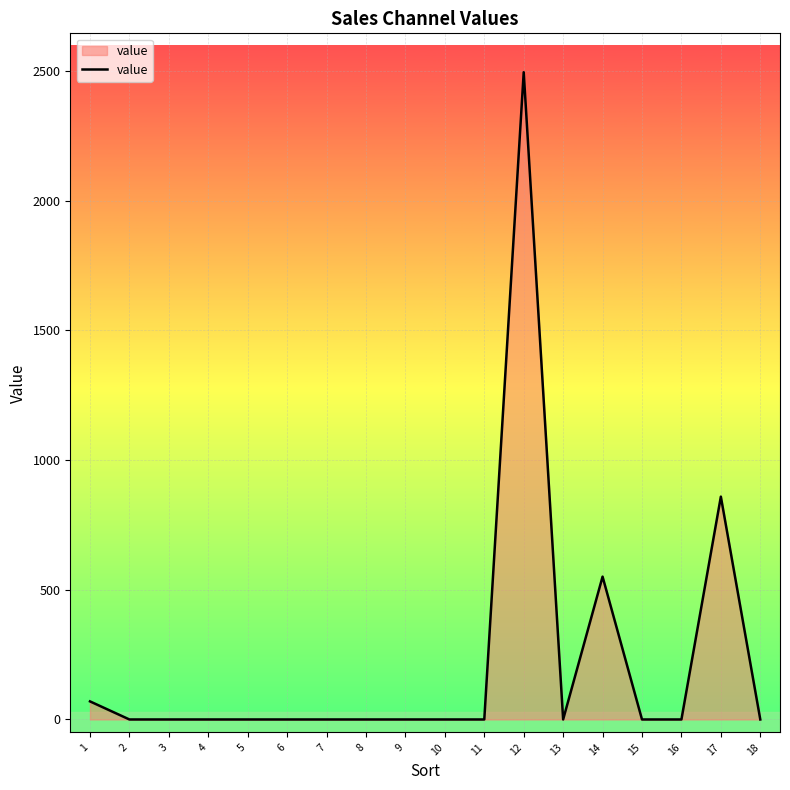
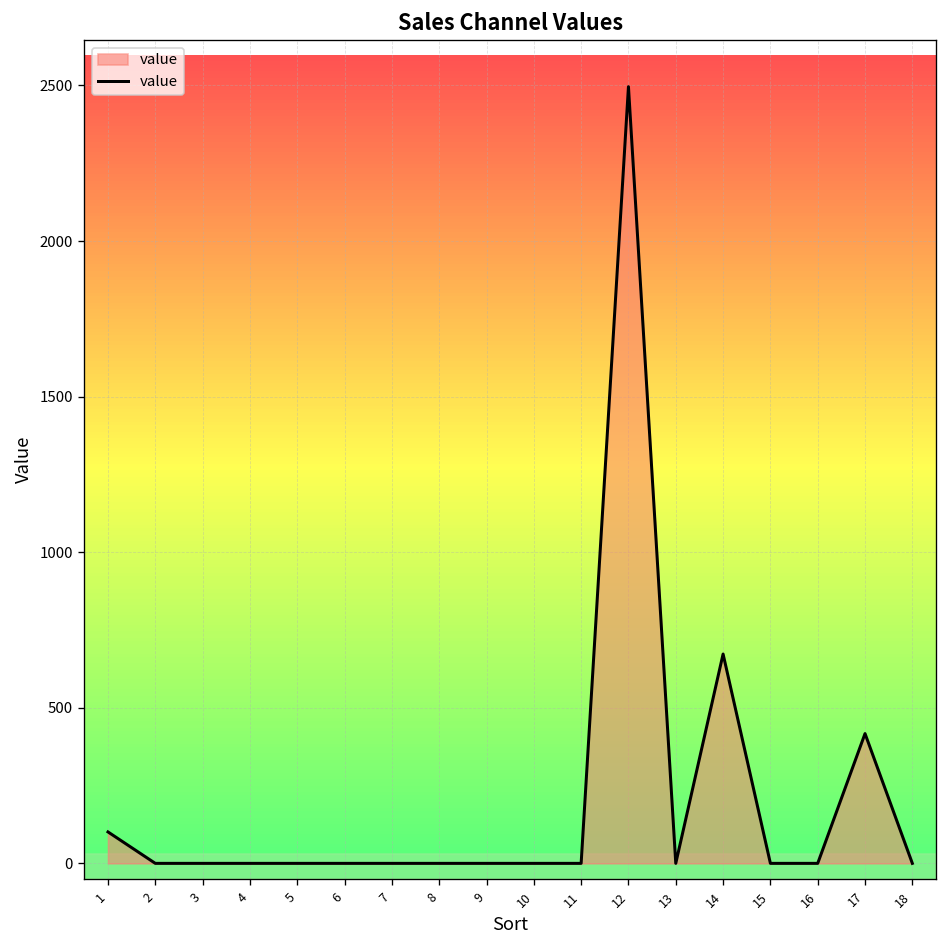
  {
-   "1": 70,
+   "1": 100,
    "12": 2500,
-   "14": 550,
-   "17": 860
+   "14": 670,
+   "17": 420
  }
